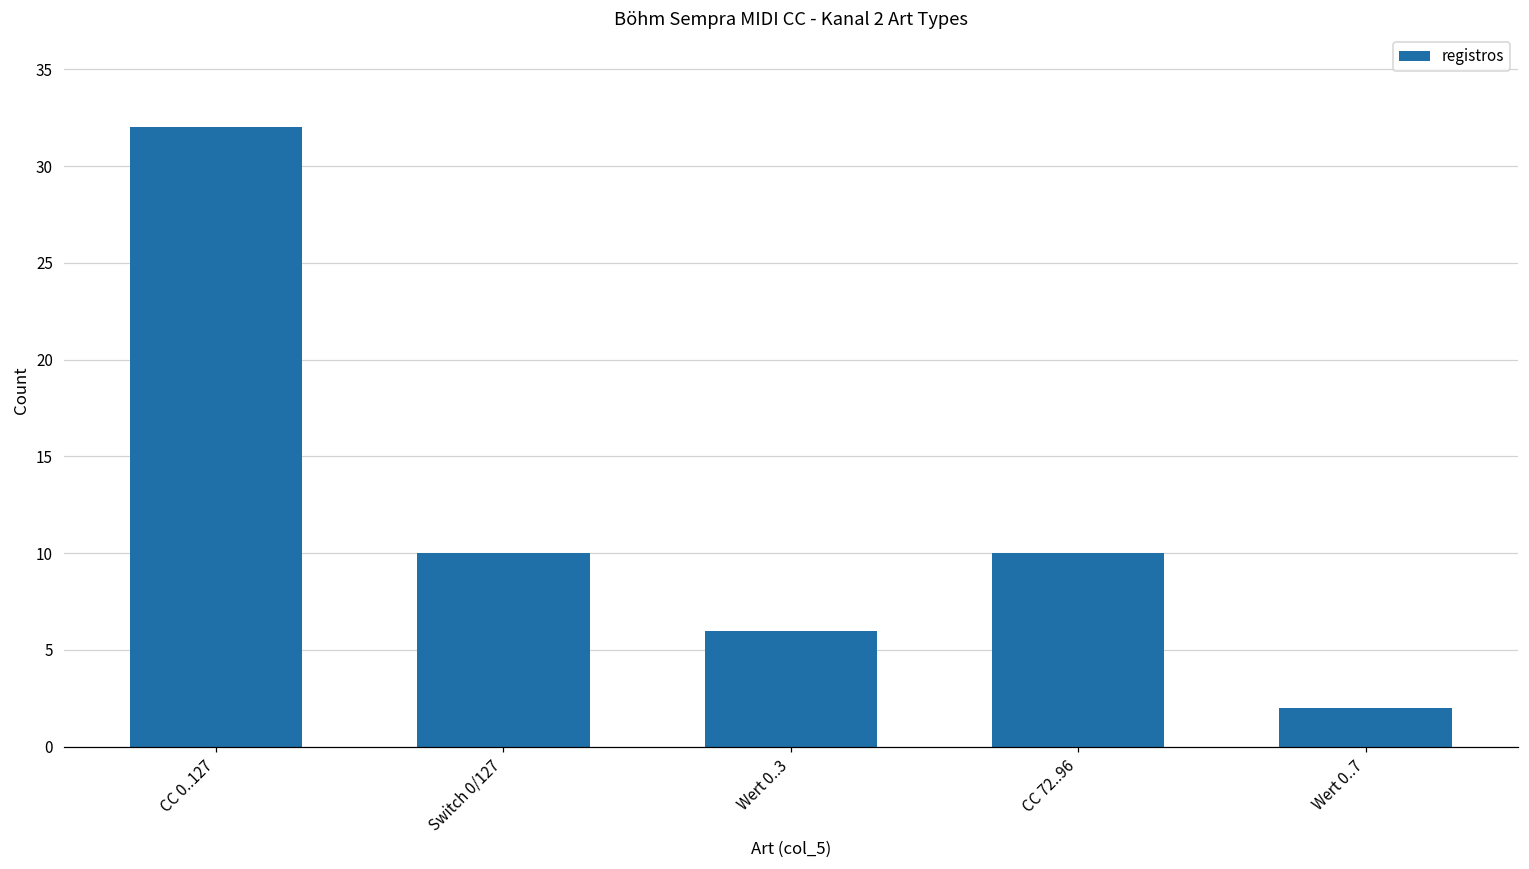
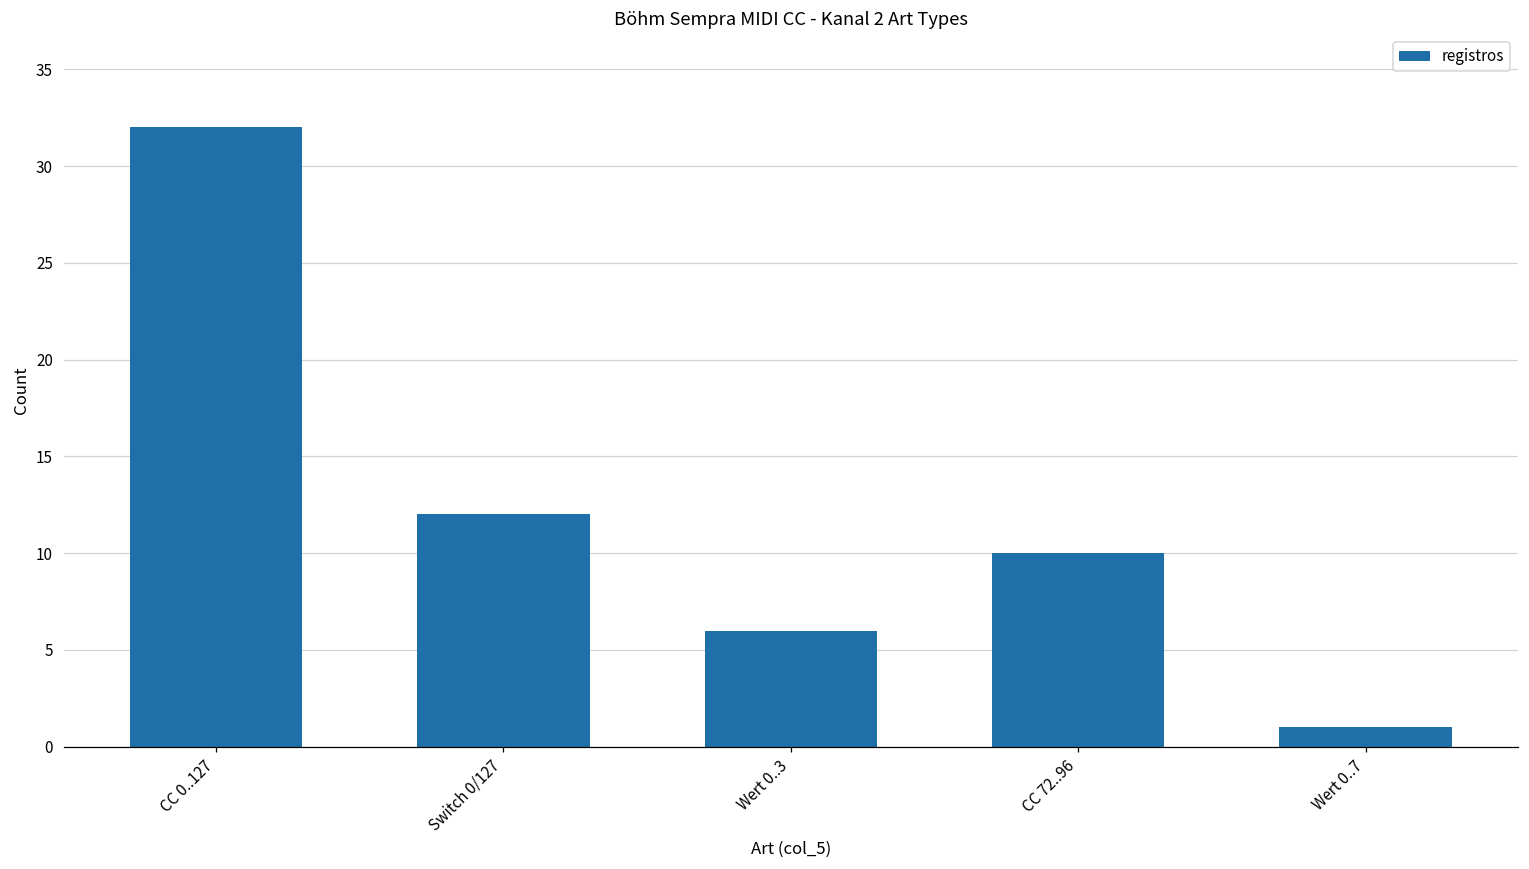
  {
    "CC 0..127": 32,
-   "Switch 0/127": 10,
+   "Switch 0/127": 12,
    "Wert 0..3": 6,
    "CC 72..96": 10,
-   "Wert 0..7": 2
+   "Wert 0..7": 1
  }
